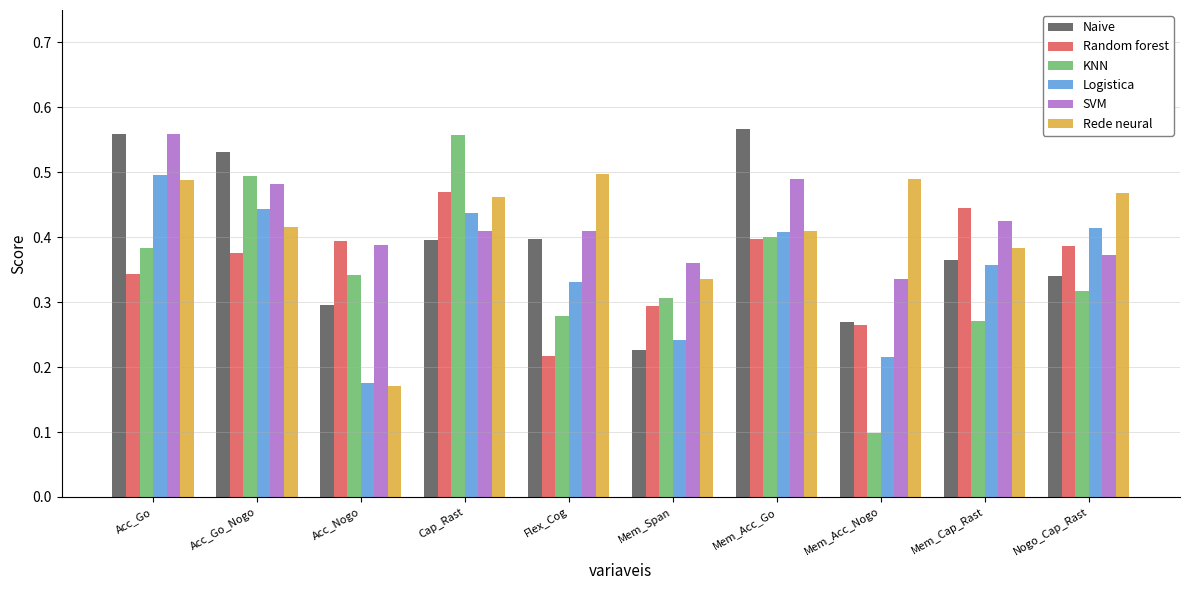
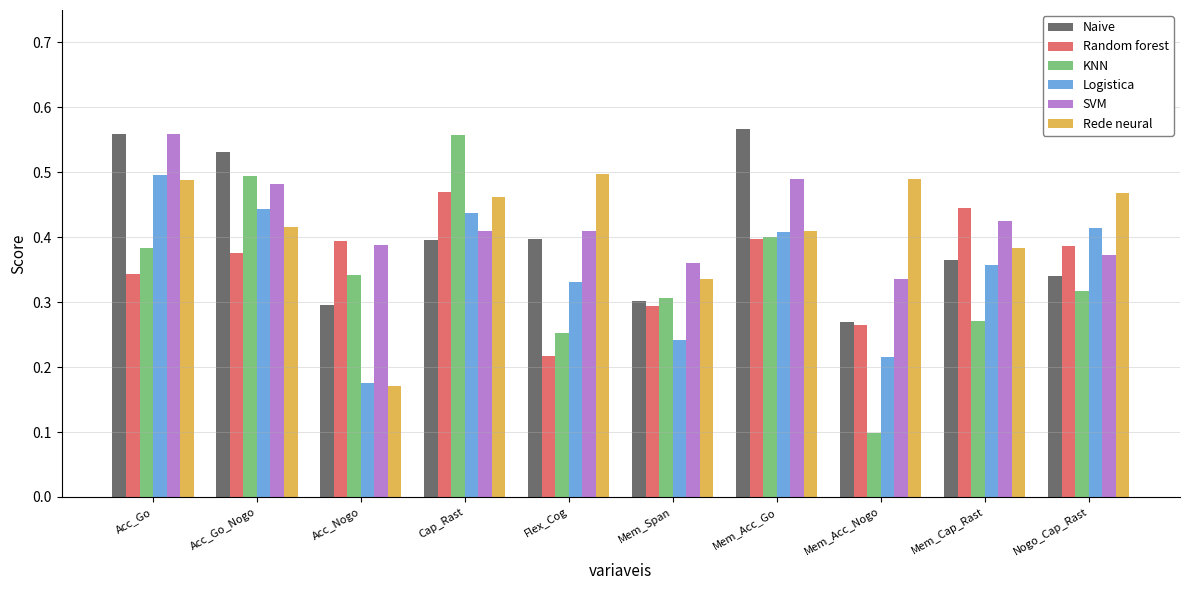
  {
    "Naive": {
      "Acc_Go": 0.56,
      "Acc_Go_Nogo": 0.53,
      "Acc_Nogo": 0.30,
      "Cap_Rast": 0.40,
      "Flex_Cog": 0.40,
-     "Mem_Span": 0.23,
+     "Mem_Span": 0.30,
      "Mem_Acc_Go": 0.57,
      "Mem_Acc_Nogo": 0.27,
      "Mem_Cap_Rast": 0.37,
      "Nogo_Cap_Rast": 0.34
    },
    "Random forest": {
      "Acc_Go": 0.34,
      "Acc_Go_Nogo": 0.38,
      "Acc_Nogo": 0.39,
      "Cap_Rast": 0.47,
      "Flex_Cog": 0.22,
      "Mem_Span": 0.29,
      "Mem_Acc_Go": 0.40,
      "Mem_Acc_Nogo": 0.26,
      "Mem_Cap_Rast": 0.44,
      "Nogo_Cap_Rast": 0.39
    },
    "KNN": {
      "Acc_Go": 0.38,
      "Acc_Go_Nogo": 0.50,
      "Acc_Nogo": 0.34,
      "Cap_Rast": 0.56,
-     "Flex_Cog": 0.28,
+     "Flex_Cog": 0.25,
      "Mem_Span": 0.31,
      "Mem_Acc_Go": 0.40,
      "Mem_Acc_Nogo": 0.10,
      "Mem_Cap_Rast": 0.27,
      "Nogo_Cap_Rast": 0.32
    },
    "Logistica": {
      "Acc_Go": 0.50,
      "Acc_Go_Nogo": 0.44,
      "Acc_Nogo": 0.18,
      "Cap_Rast": 0.44,
      "Flex_Cog": 0.33,
      "Mem_Span": 0.24,
      "Mem_Acc_Go": 0.41,
      "Mem_Acc_Nogo": 0.22,
      "Mem_Cap_Rast": 0.36,
      "Nogo_Cap_Rast": 0.41
    },
    "SVM": {
      "Acc_Go": 0.56,
      "Acc_Go_Nogo": 0.48,
      "Acc_Nogo": 0.39,
      "Cap_Rast": 0.41,
      "Flex_Cog": 0.41,
      "Mem_Span": 0.36,
      "Mem_Acc_Go": 0.49,
      "Mem_Acc_Nogo": 0.34,
      "Mem_Cap_Rast": 0.42,
      "Nogo_Cap_Rast": 0.37
    },
    "Rede neural": {
      "Acc_Go": 0.49,
      "Acc_Go_Nogo": 0.42,
      "Acc_Nogo": 0.17,
      "Cap_Rast": 0.46,
      "Flex_Cog": 0.50,
      "Mem_Span": 0.34,
      "Mem_Acc_Go": 0.41,
      "Mem_Acc_Nogo": 0.49,
      "Mem_Cap_Rast": 0.38,
      "Nogo_Cap_Rast": 0.47
    }
  }
